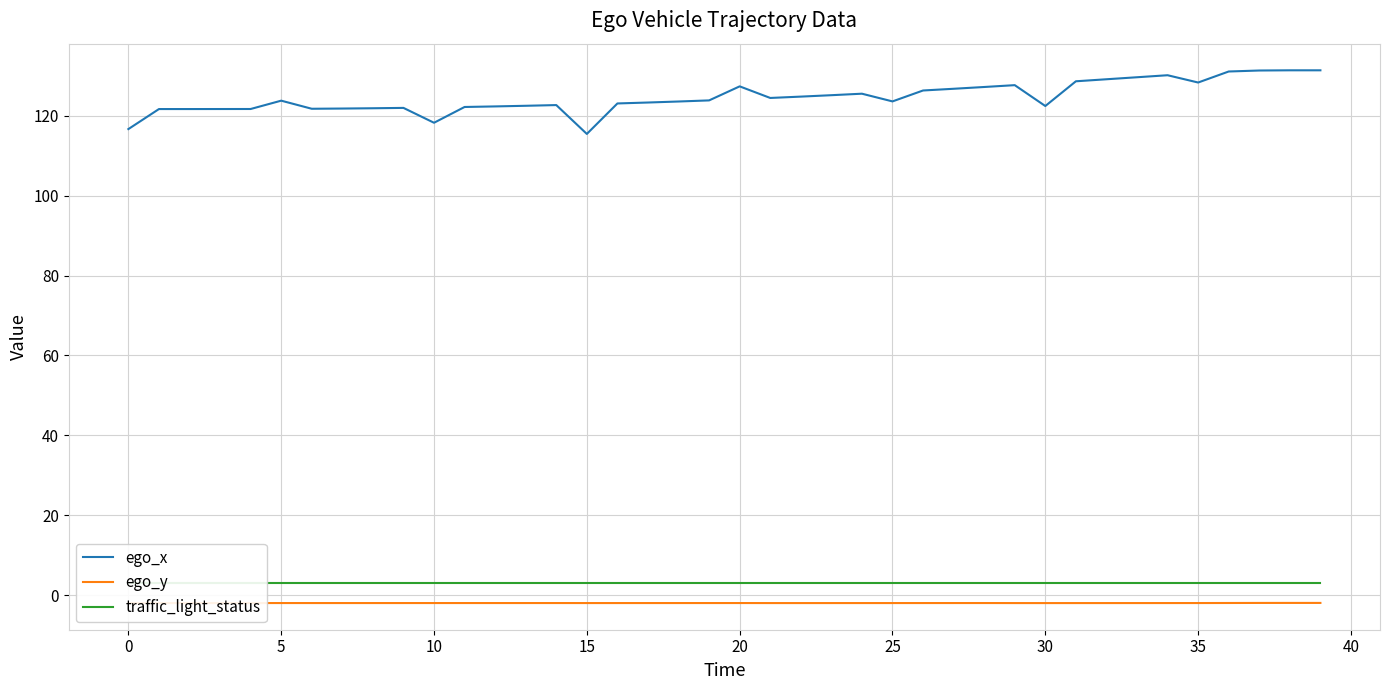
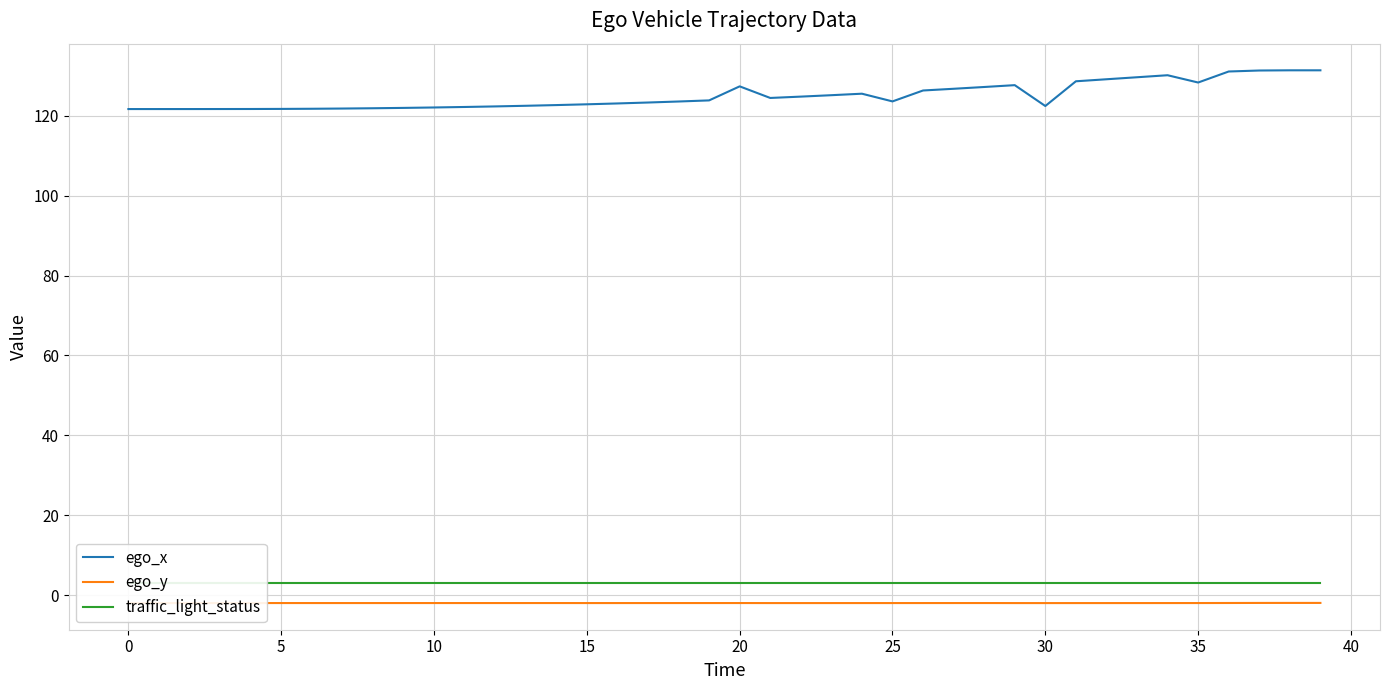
  {
    "ego_x": {
-     "0": 117,
-     "5": 124,
-     "10": 118,
-     "15": 115,
+     "0": 122,
+     "5": 122,
+     "10": 122,
+     "15": 123,
      "20": 127,
      "25": 124,
      "30": 122,
      "35": 128
    },
    "ego_y": {
      "5": -2,
      "10": -2,
      "15": -2,
      "20": -2,
      "25": -2,
      "30": -2,
      "35": -2
    },
    "traffic_light_status": {
      "5": 3,
      "10": 3,
      "15": 3,
      "20": 3,
      "25": 3,
      "30": 3,
      "35": 3
    }
  }
